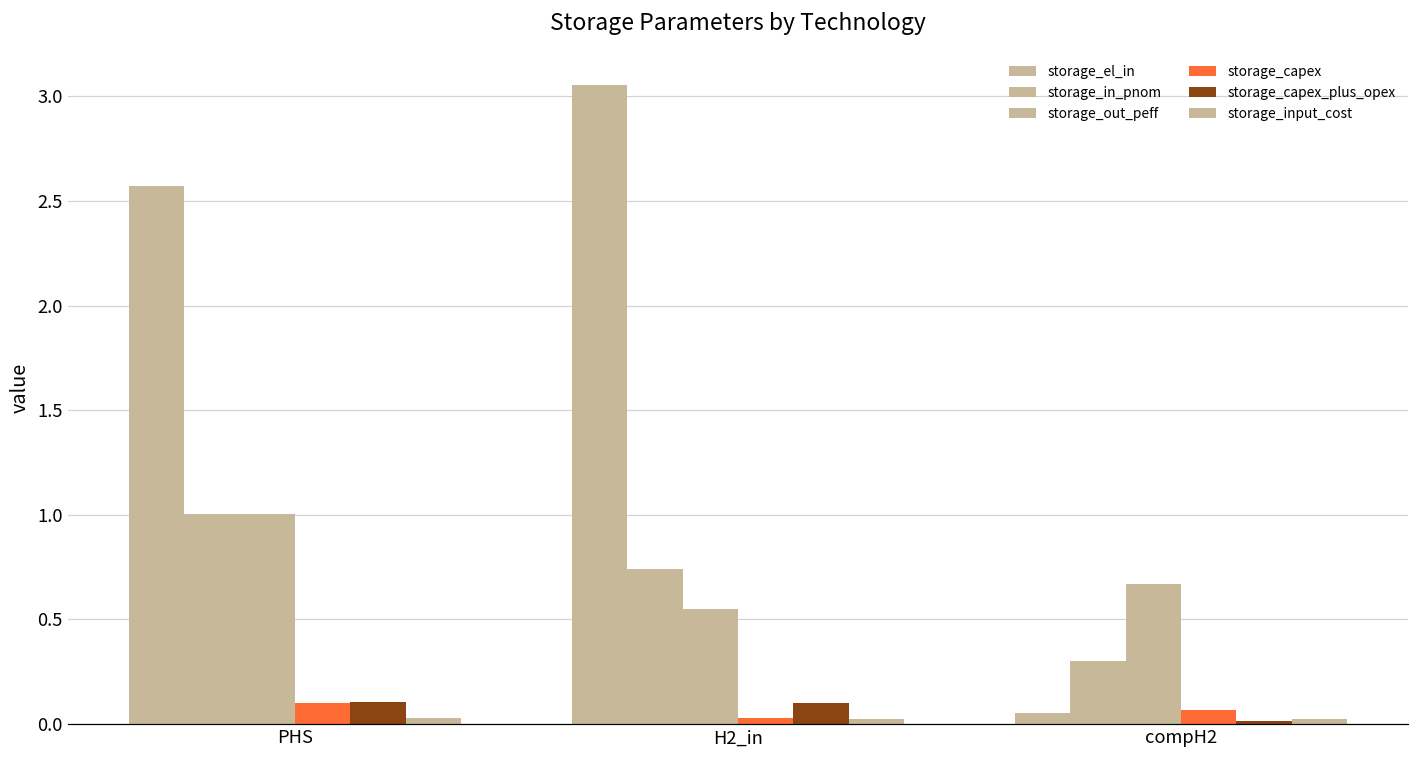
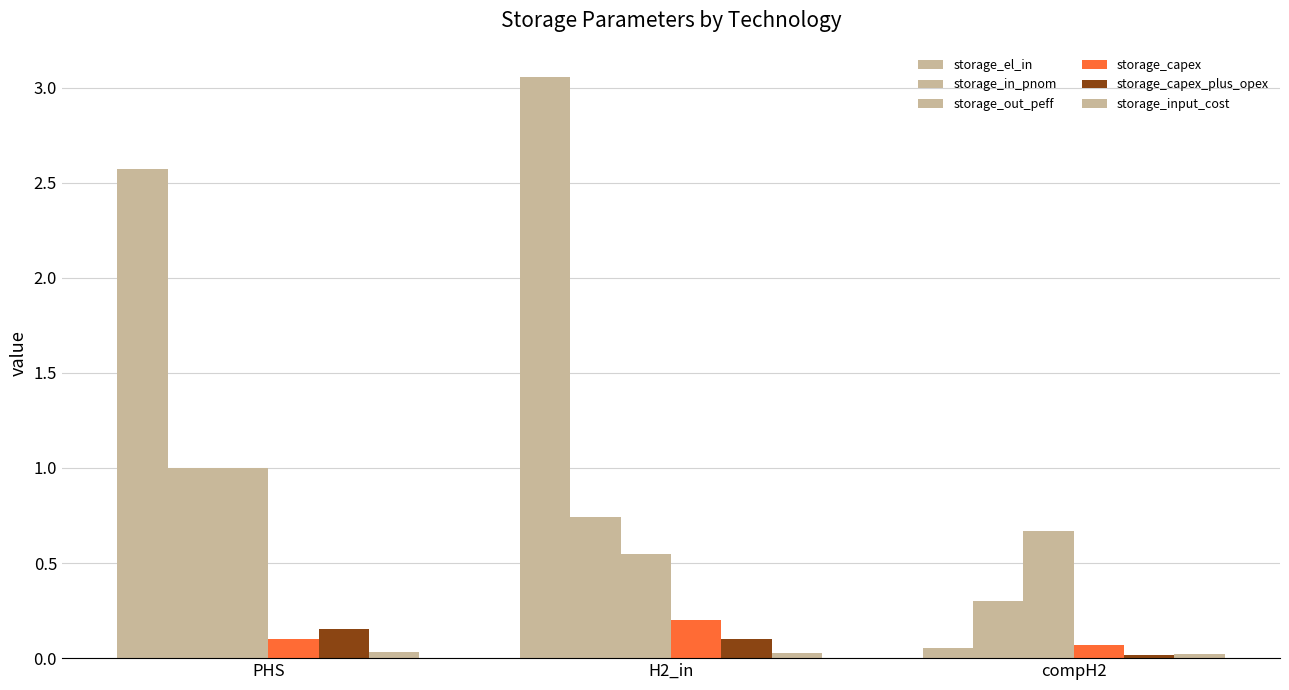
  {
    "storage_capex": {
      "PHS": 0.10,
-     "H2_in": 0.03,
+     "H2_in": 0.20,
      "compH2": 0.07
    },
    "storage_capex_plus_opex": {
-     "PHS": 0.10,
+     "PHS": 0.15,
      "H2_in": 0.10,
      "compH2": 0.02
    }
  }
